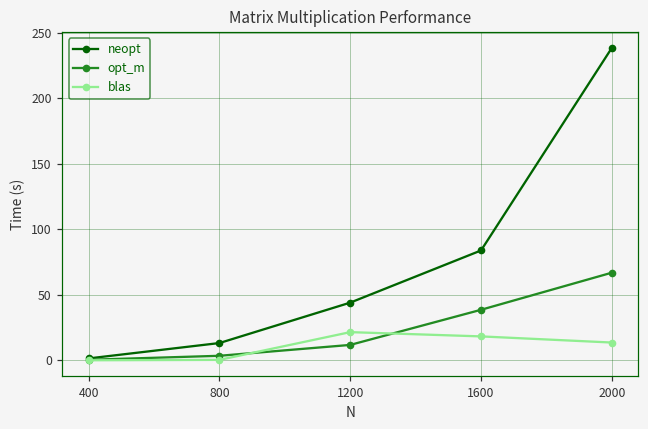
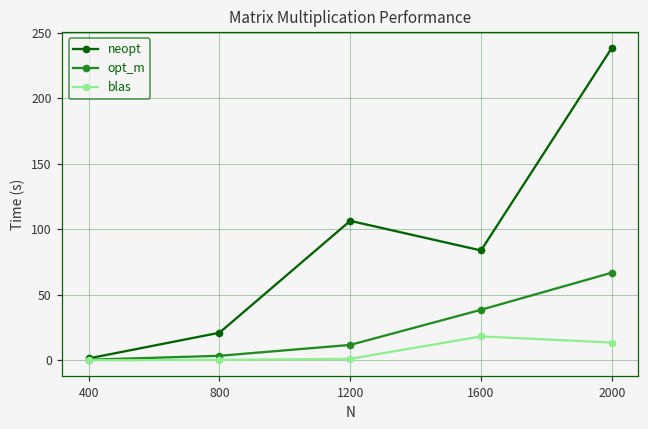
  {
    "neopt": {
-     "800": 13,
-     "1200": 44,
+     "800": 21,
+     "1200": 106,
      "1600": 84,
      "2000": 238
    },
    "opt_m": {
      "800": 3,
      "1200": 12,
      "1600": 39,
      "2000": 67
    },
    "blas": {
      "800": 0,
-     "1200": 22,
+     "1200": 1,
      "1600": 18,
      "2000": 14
    }
  }
